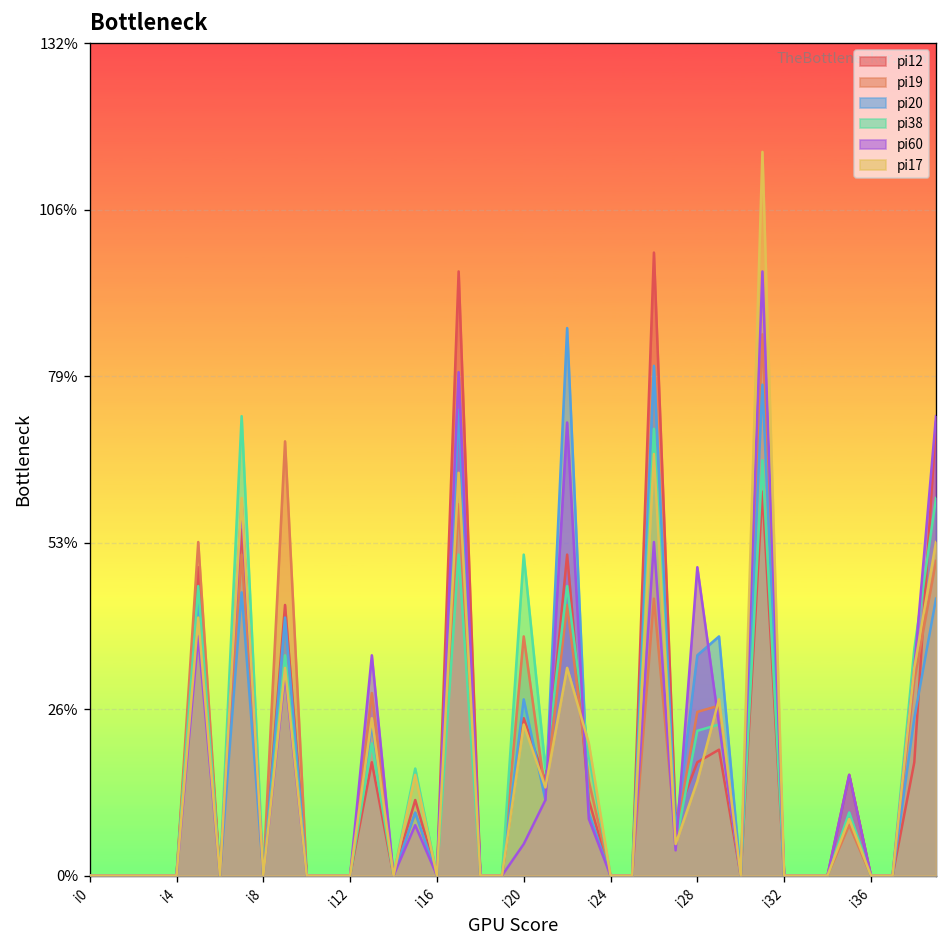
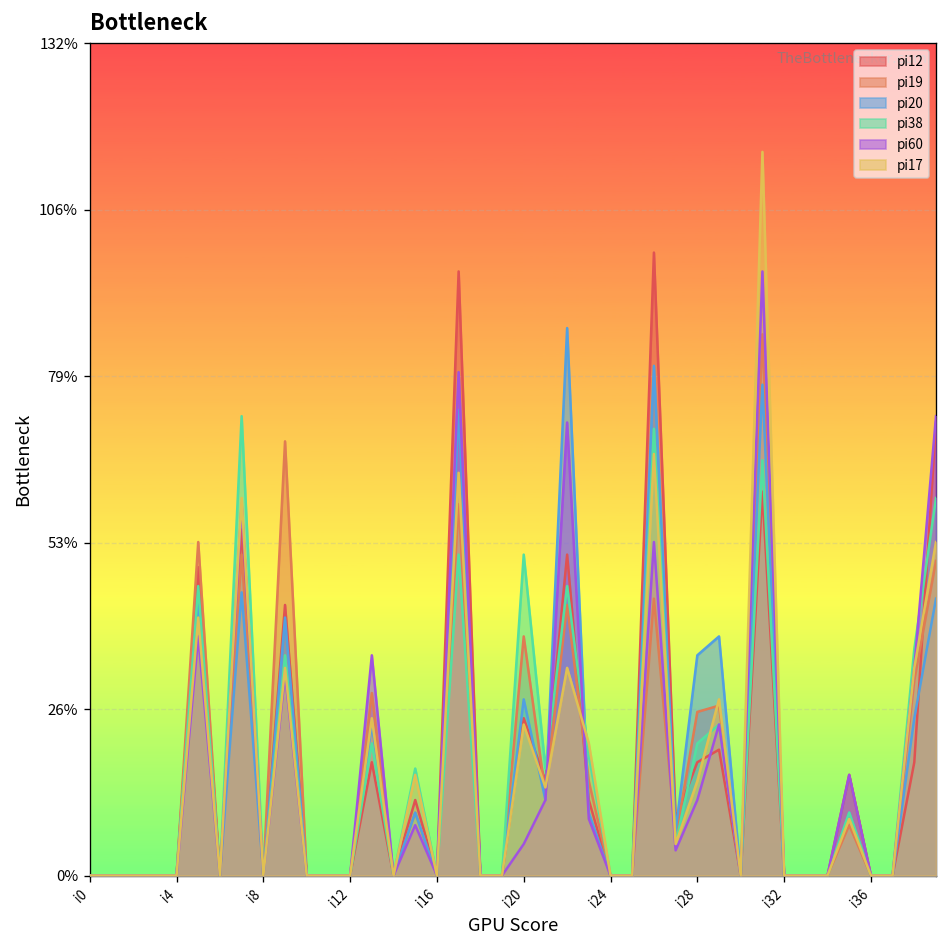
  {
    "pi20": {
      "i20": "28%",
      "i28": "35%"
    },
    "pi38": {
      "i20": "51%",
-     "i28": "23%"
+     "i28": "21%"
    },
    "pi60": {
      "i20": "5%",
-     "i28": "49%"
+     "i28": "12%"
    }
  }
